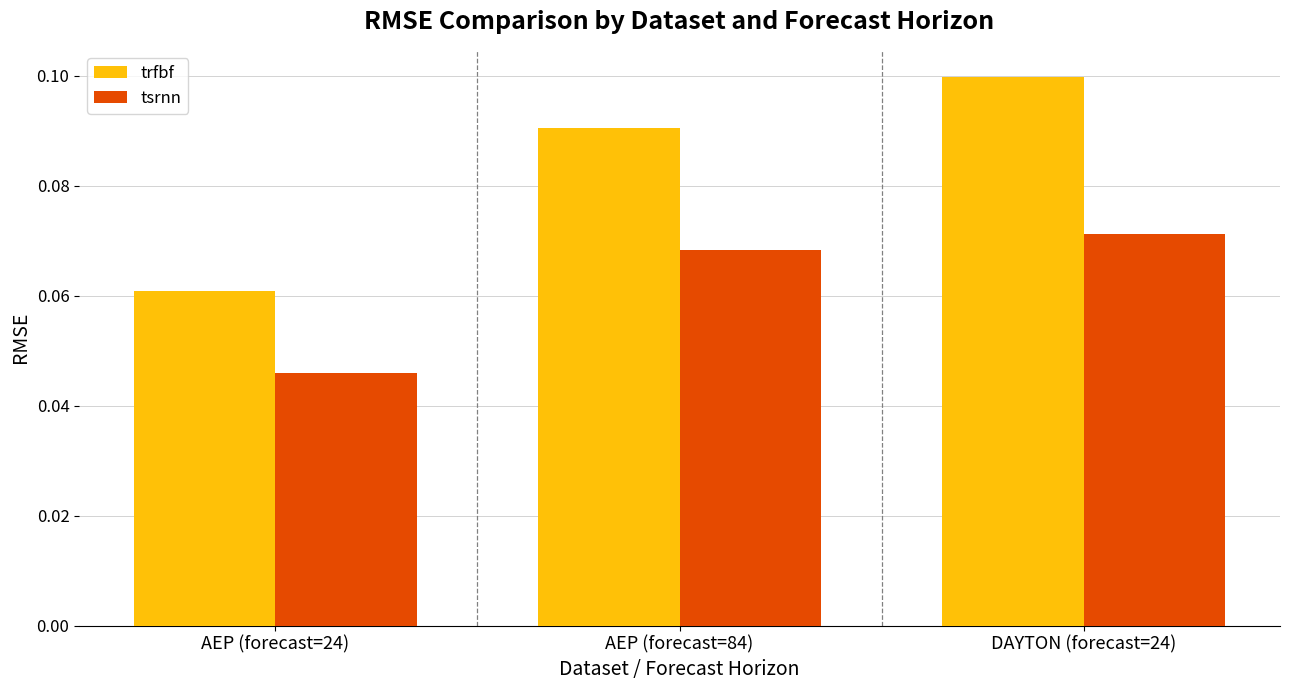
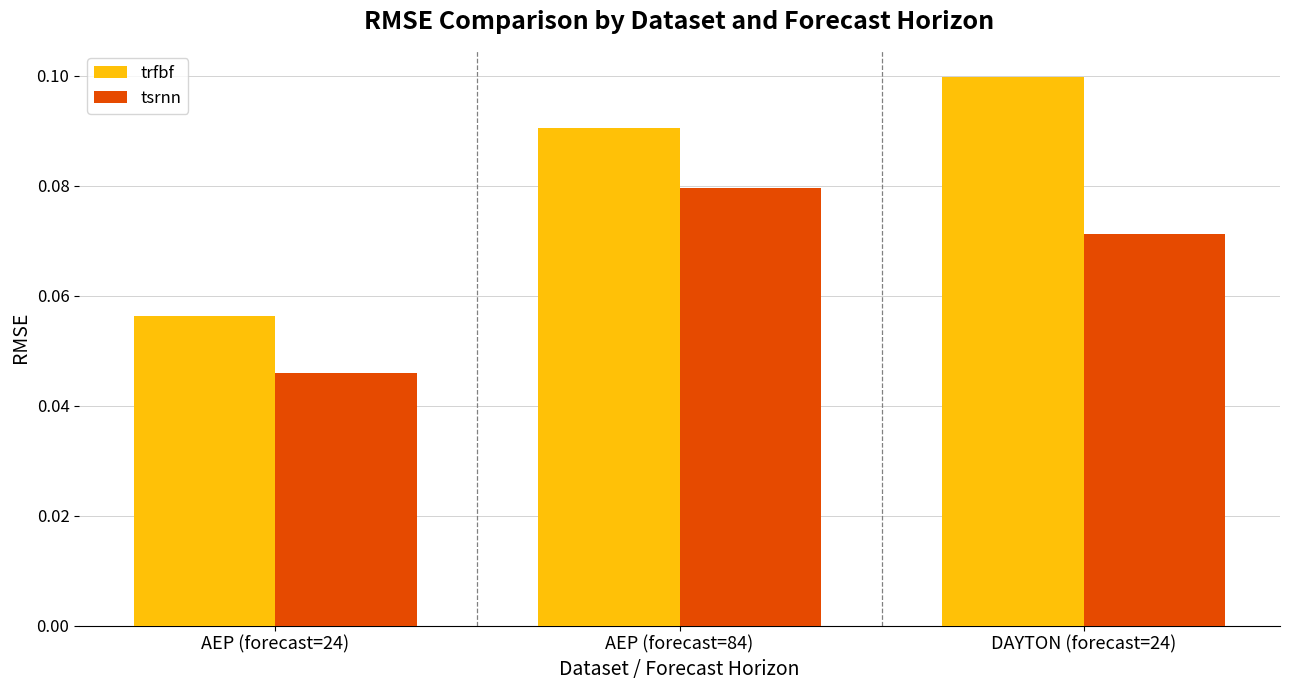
  {
    "trfbf": {
-     "AEP (forecast=24)": 0.061,
+     "AEP (forecast=24)": 0.056,
      "AEP (forecast=84)": 0.090,
      "DAYTON (forecast=24)": 0.100
    },
    "tsrnn": {
      "AEP (forecast=24)": 0.046,
-     "AEP (forecast=84)": 0.068,
+     "AEP (forecast=84)": 0.079,
      "DAYTON (forecast=24)": 0.071
    }
  }
